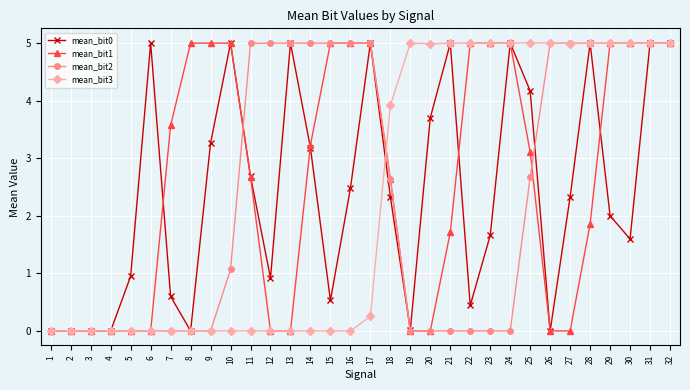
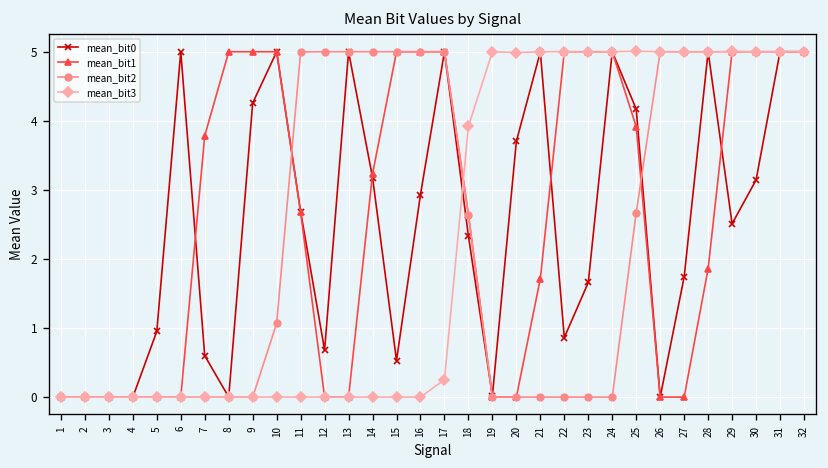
  {
    "mean_bit0": {
      "5": 1.0,
      "6": 5.0,
      "7": 0.6,
-     "9": 3.3,
-     "12": 0.9,
+     "9": 4.3,
+     "12": 0.7,
      "14": 3.2,
      "15": 0.5,
-     "16": 2.5,
+     "16": 2.9,
      "18": 2.3,
      "20": 3.7,
-     "22": 0.4,
+     "22": 0.9,
      "23": 1.7,
      "25": 4.2,
-     "27": 2.3,
-     "29": 2.0,
-     "30": 1.6
+     "27": 1.7,
+     "29": 2.5,
+     "30": 3.1
    },
    "mean_bit1": {
-     "7": 3.6,
+     "7": 3.8,
      "8": 5.0,
      "9": 5.0,
      "14": 3.2,
      "21": 1.7,
-     "25": 3.1,
+     "25": 3.9,
      "27": 0.0,
      "28": 1.9
    }
  }
